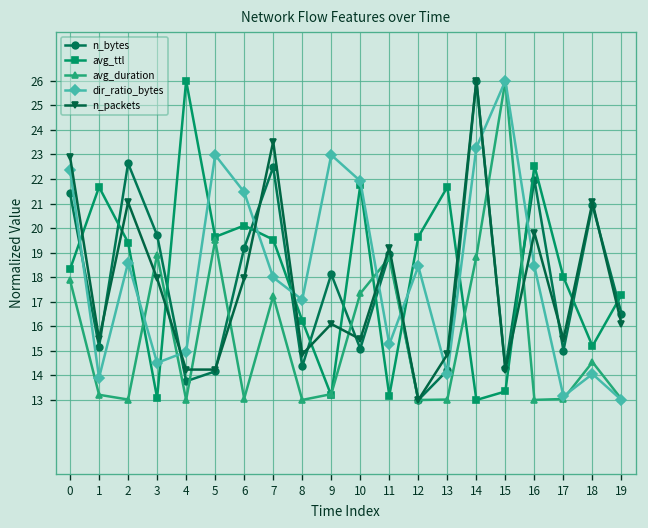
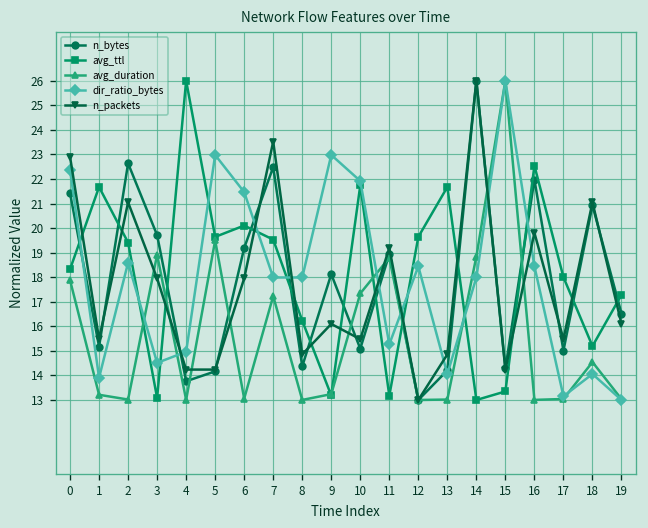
  {
    "dir_ratio_bytes": {
      "0": 22.4,
      "1": 13.9,
      "2": 18.6,
      "3": 14.5,
      "4": 15.0,
      "5": 23.0,
      "6": 21.5,
      "7": 18.0,
-     "8": 17.1,
+     "8": 18.0,
      "9": 23.0,
      "10": 21.9,
      "11": 15.3,
      "12": 18.4,
      "13": 14.1,
-     "14": 23.3,
+     "14": 18.0,
      "16": 18.4,
      "18": 14.1
    }
  }
